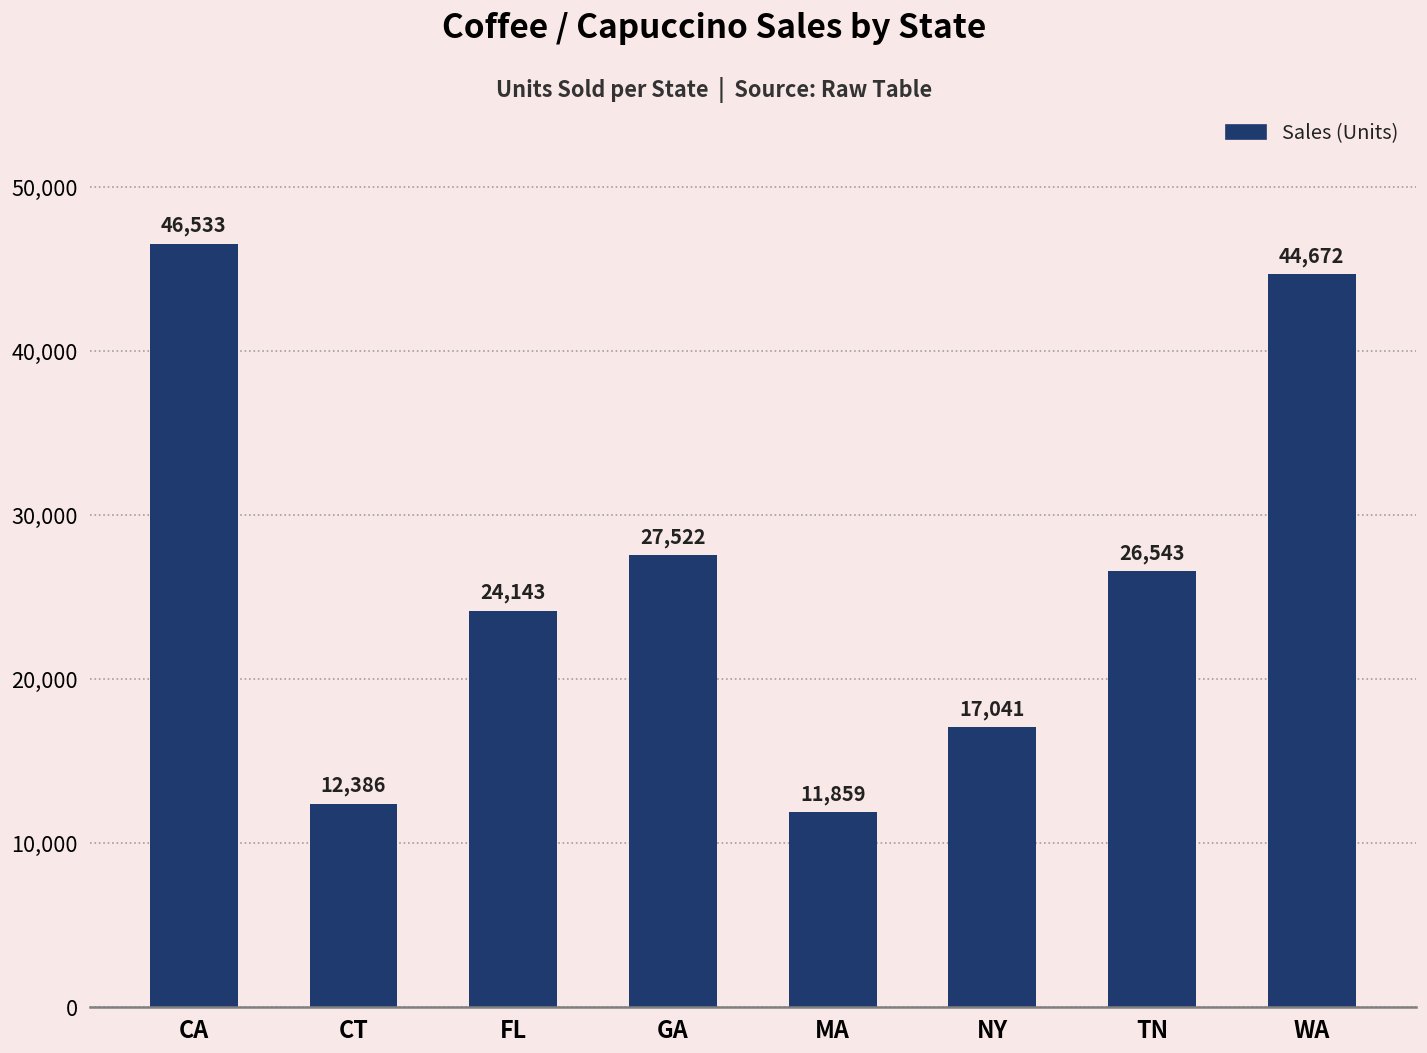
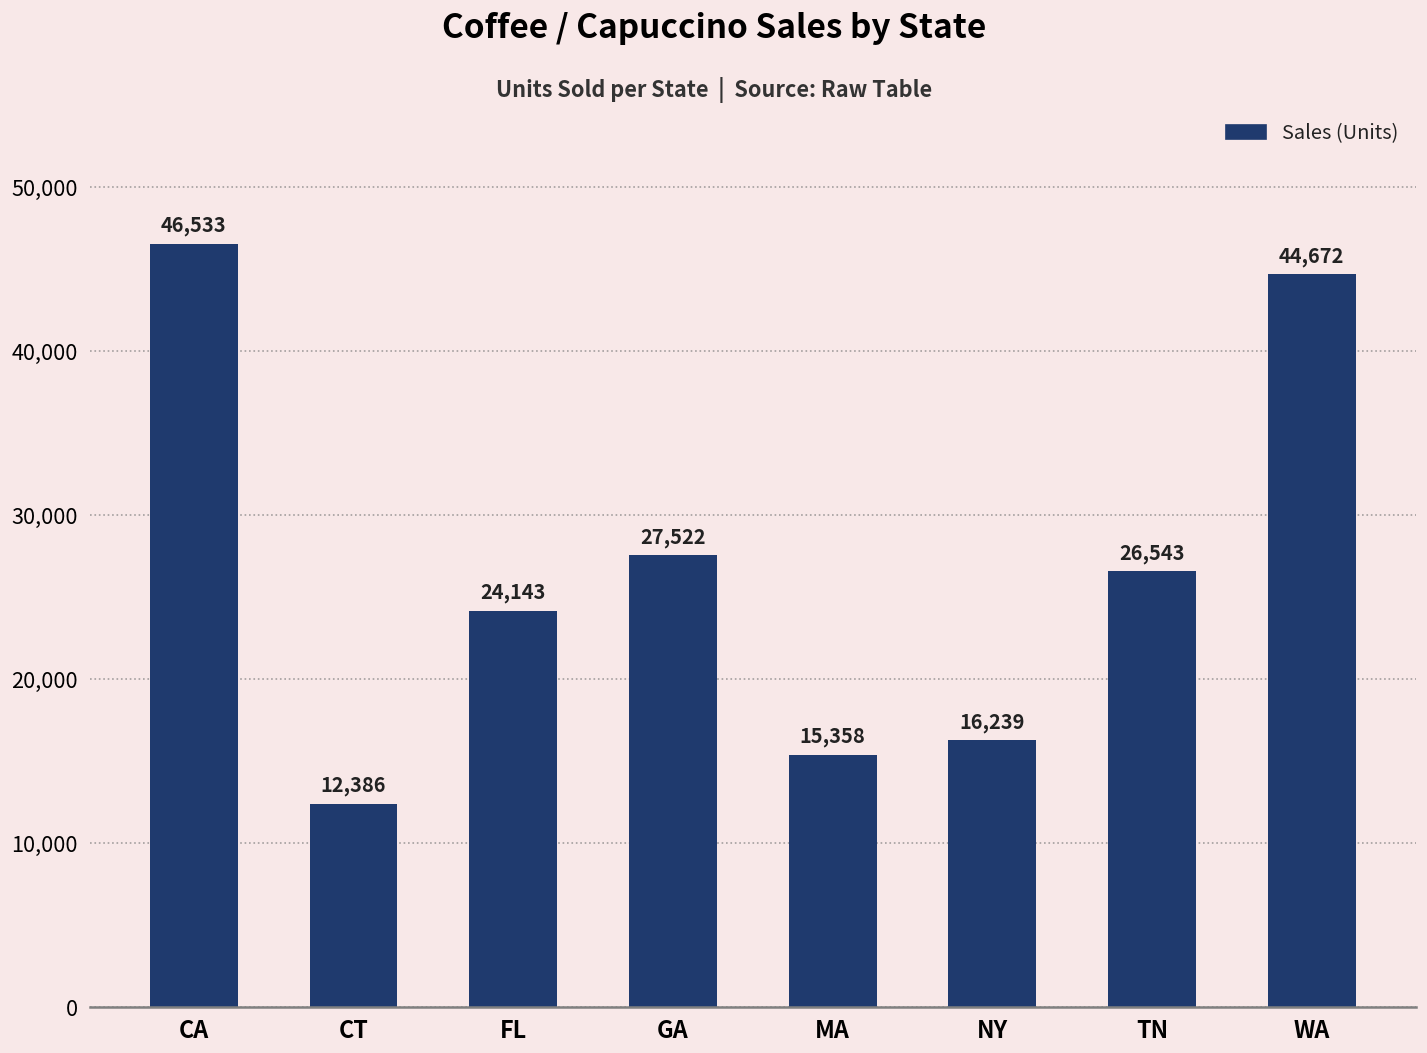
  {
    "CA": "46,533",
    "CT": "12,386",
    "FL": "24,143",
    "GA": "27,522",
-   "MA": "11,859",
-   "NY": "17,041",
+   "MA": "15,358",
+   "NY": "16,239",
    "TN": "26,543",
    "WA": "44,672"
  }
